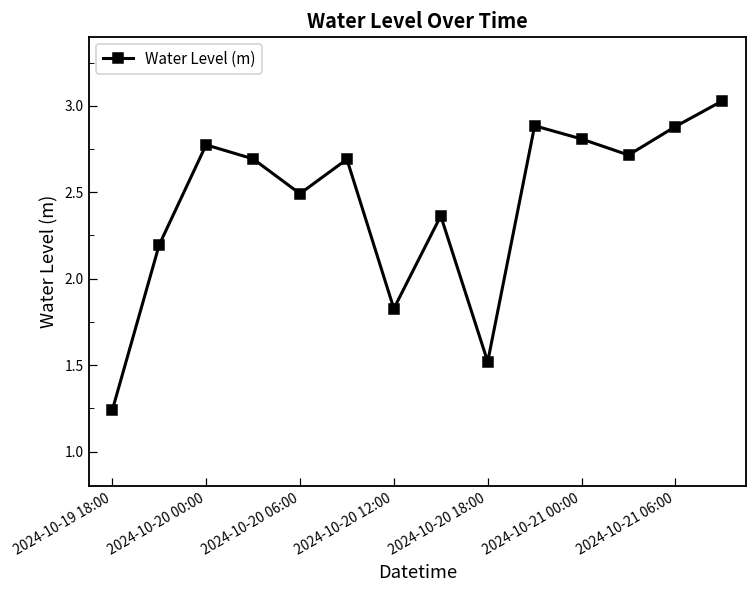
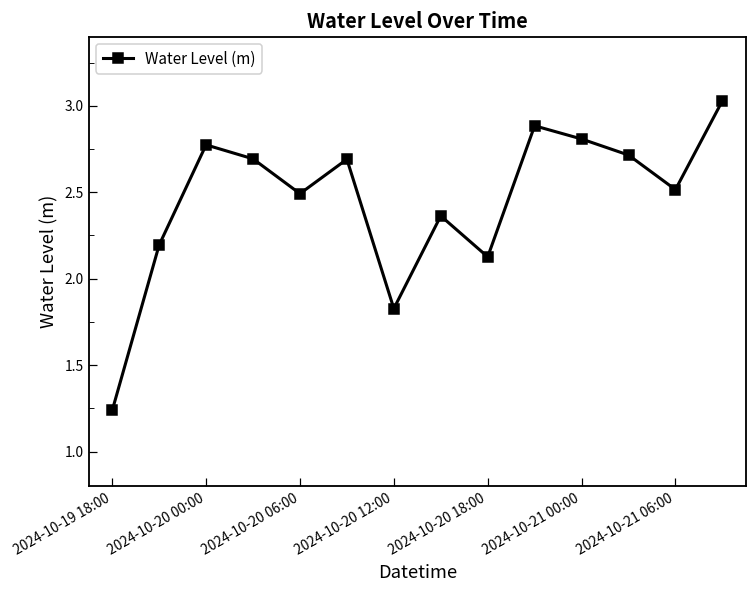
  {
    "2024-10-19 18:00": 1.24,
    "2024-10-20 00:00": 2.77,
    "2024-10-20 06:00": 2.49,
    "2024-10-20 12:00": 1.83,
-   "2024-10-20 18:00": 1.52,
+   "2024-10-20 18:00": 2.13,
    "2024-10-21 00:00": 2.81,
-   "2024-10-21 06:00": 2.88
+   "2024-10-21 06:00": 2.52
  }
